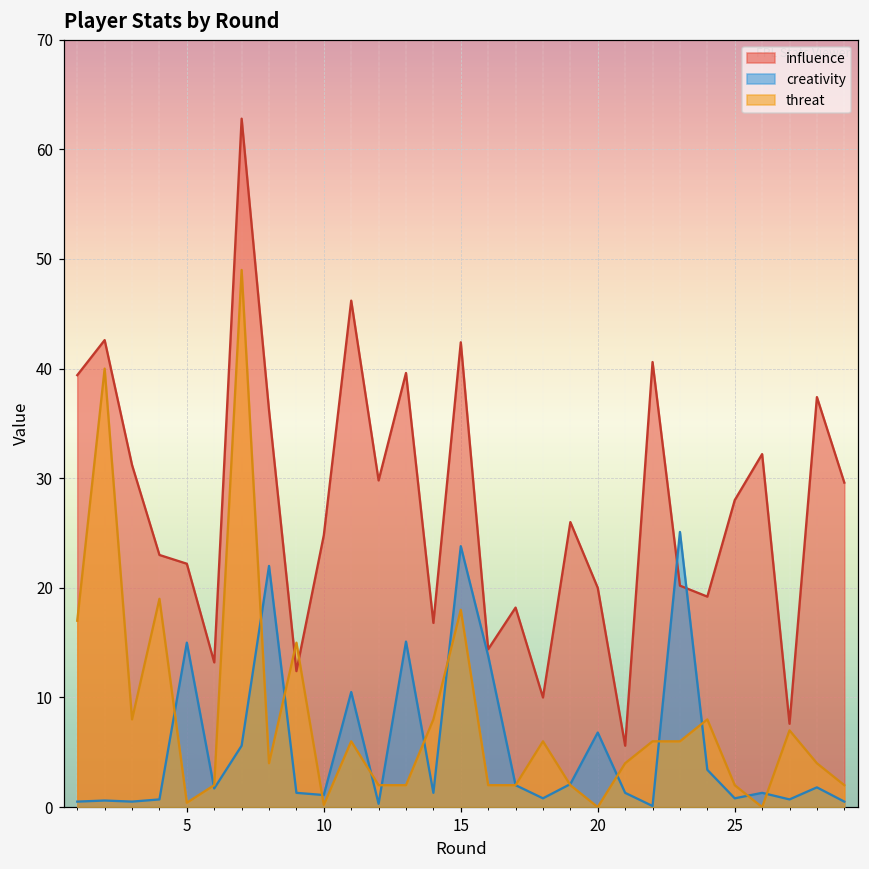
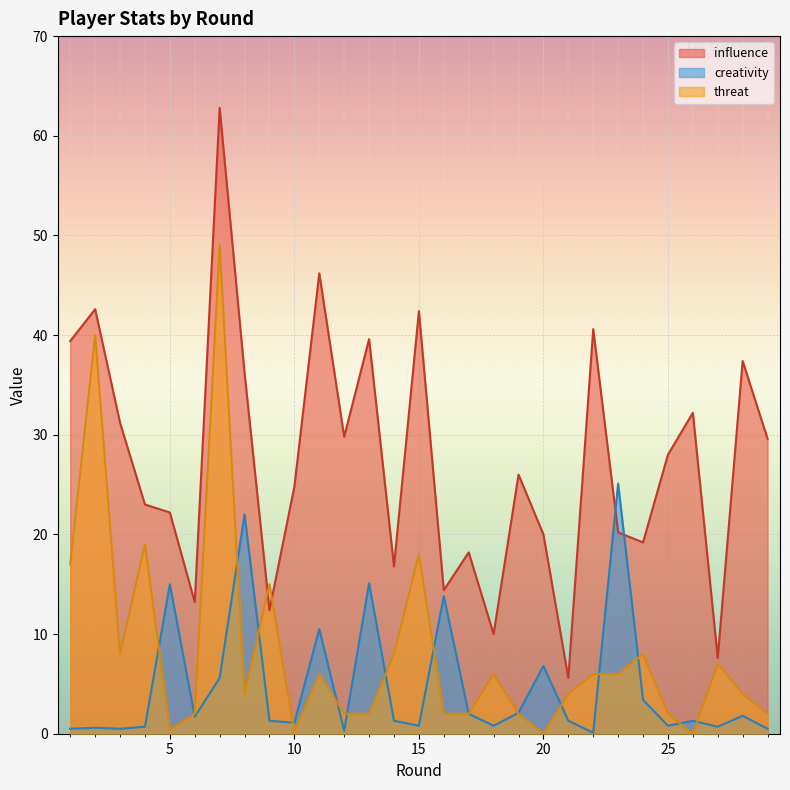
  {
    "influence": {
      "5": 22,
      "10": 25,
      "15": 42,
      "20": 20,
      "25": 28
    },
    "creativity": {
      "5": 15,
      "10": 1,
-     "15": 24,
+     "15": 1,
      "20": 7,
      "25": 1
    },
    "threat": {
      "5": 0,
      "10": 0,
      "15": 18,
      "20": 0,
      "25": 2
    }
  }
